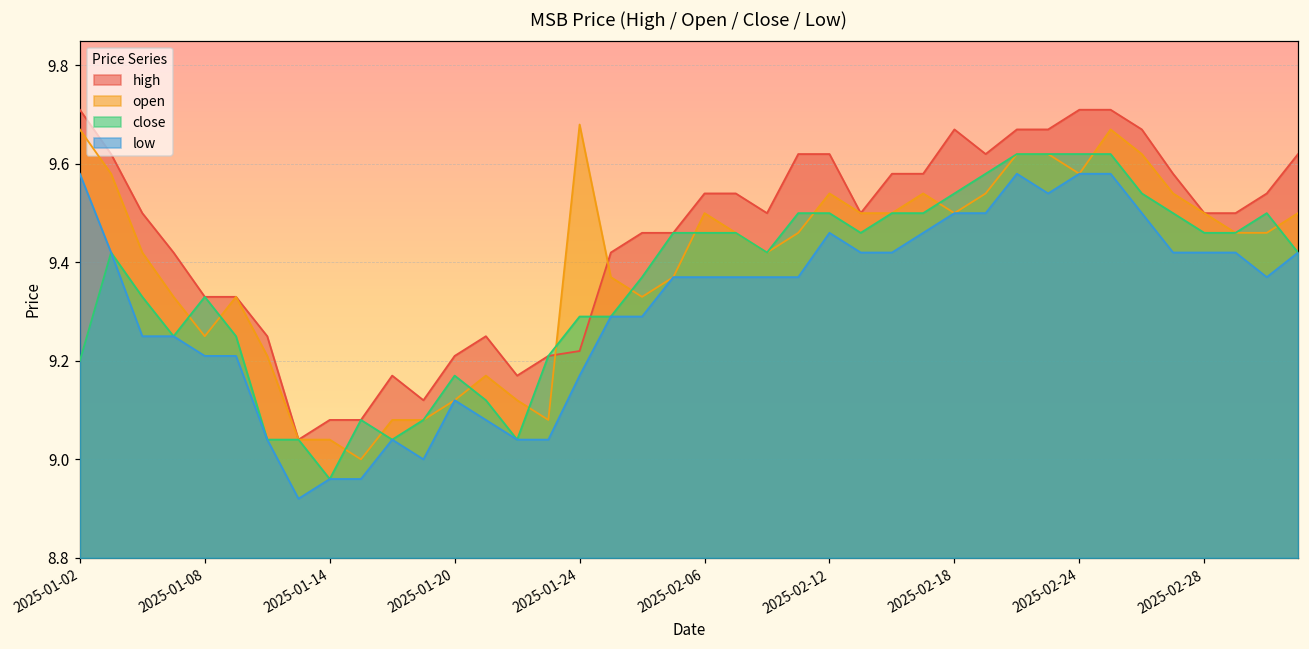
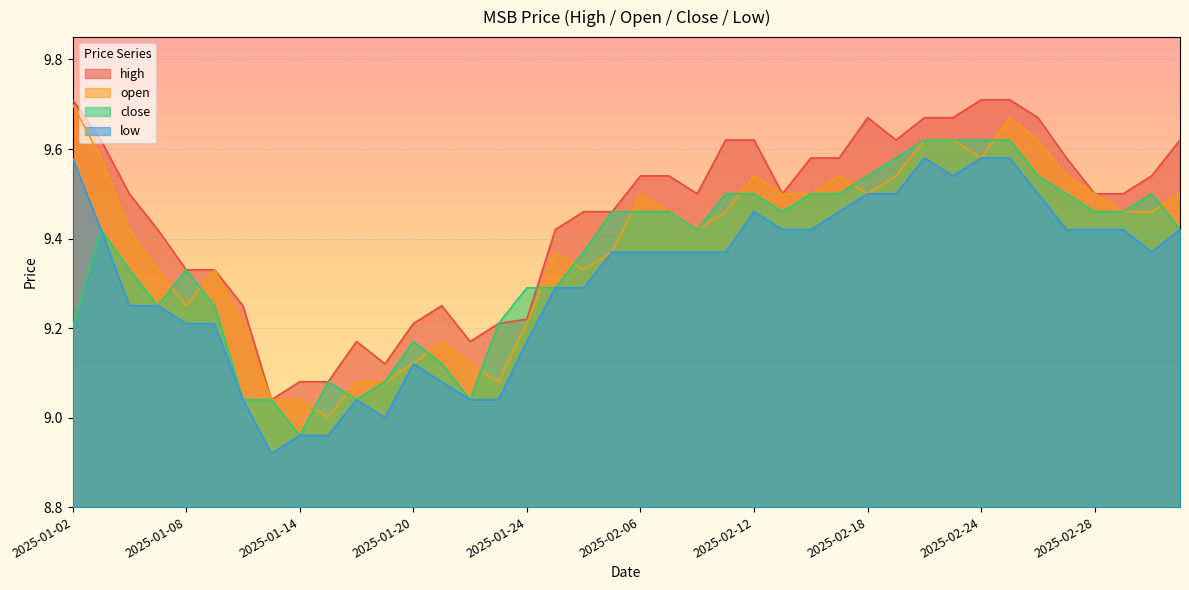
  {
    "high": {
      "2025-01-02": 9.71,
      "2025-01-14": 9.08,
      "2025-01-20": 9.21,
      "2025-01-24": 9.22,
      "2025-02-06": 9.54,
      "2025-02-12": 9.62,
      "2025-02-18": 9.67,
      "2025-02-24": 9.71
    },
    "open": {
-     "2025-01-02": 9.67,
+     "2025-01-02": 9.70,
      "2025-01-08": 9.25,
      "2025-01-14": 9.04,
-     "2025-01-24": 9.68,
+     "2025-01-24": 9.21,
      "2025-02-06": 9.50,
      "2025-02-12": 9.54
    },
    "close": {
      "2025-01-02": 9.20,
      "2025-01-20": 9.17,
      "2025-01-24": 9.29,
      "2025-02-06": 9.46,
      "2025-02-12": 9.50,
      "2025-02-18": 9.54,
      "2025-02-24": 9.62,
      "2025-02-28": 9.46
    },
    "low": {
      "2025-01-02": 9.58,
      "2025-01-08": 9.21,
      "2025-01-24": 9.17,
      "2025-02-06": 9.37,
      "2025-02-12": 9.46,
      "2025-02-28": 9.42
    }
  }
